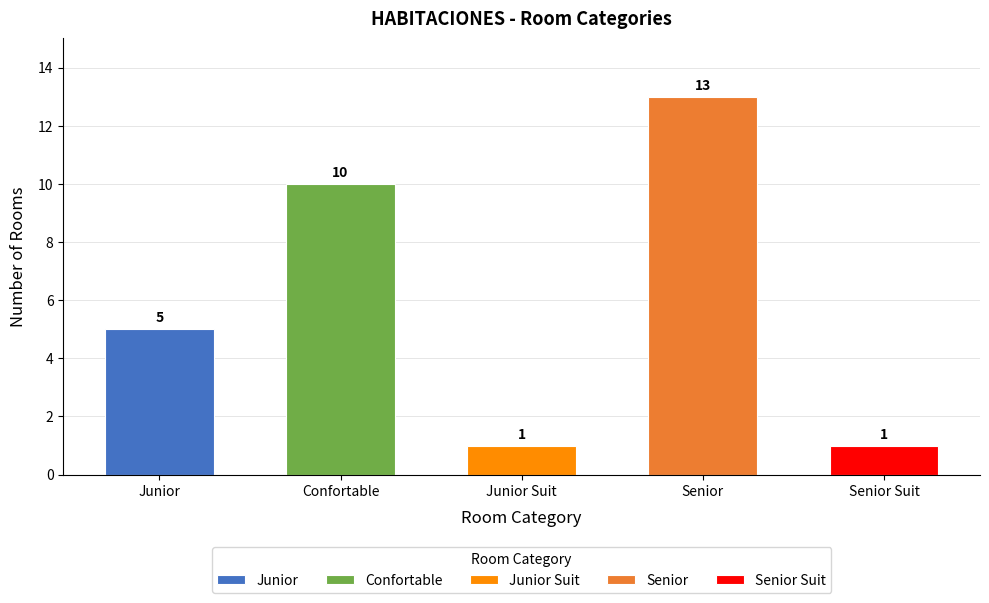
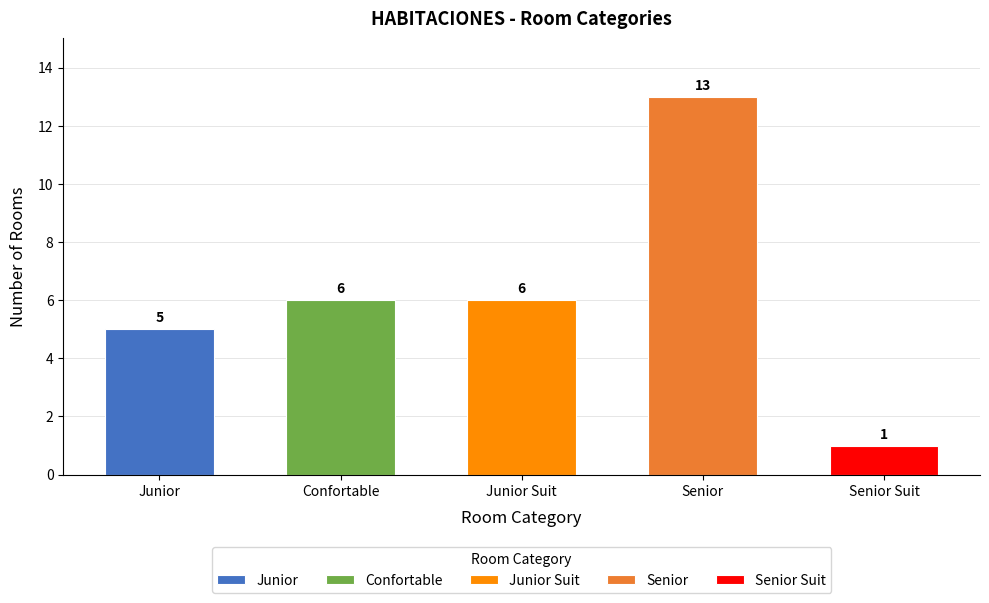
  {
    "Junior": 5,
-   "Confortable": 10,
-   "Junior Suit": 1,
+   "Confortable": 6,
+   "Junior Suit": 6,
    "Senior": 13,
    "Senior Suit": 1
  }
